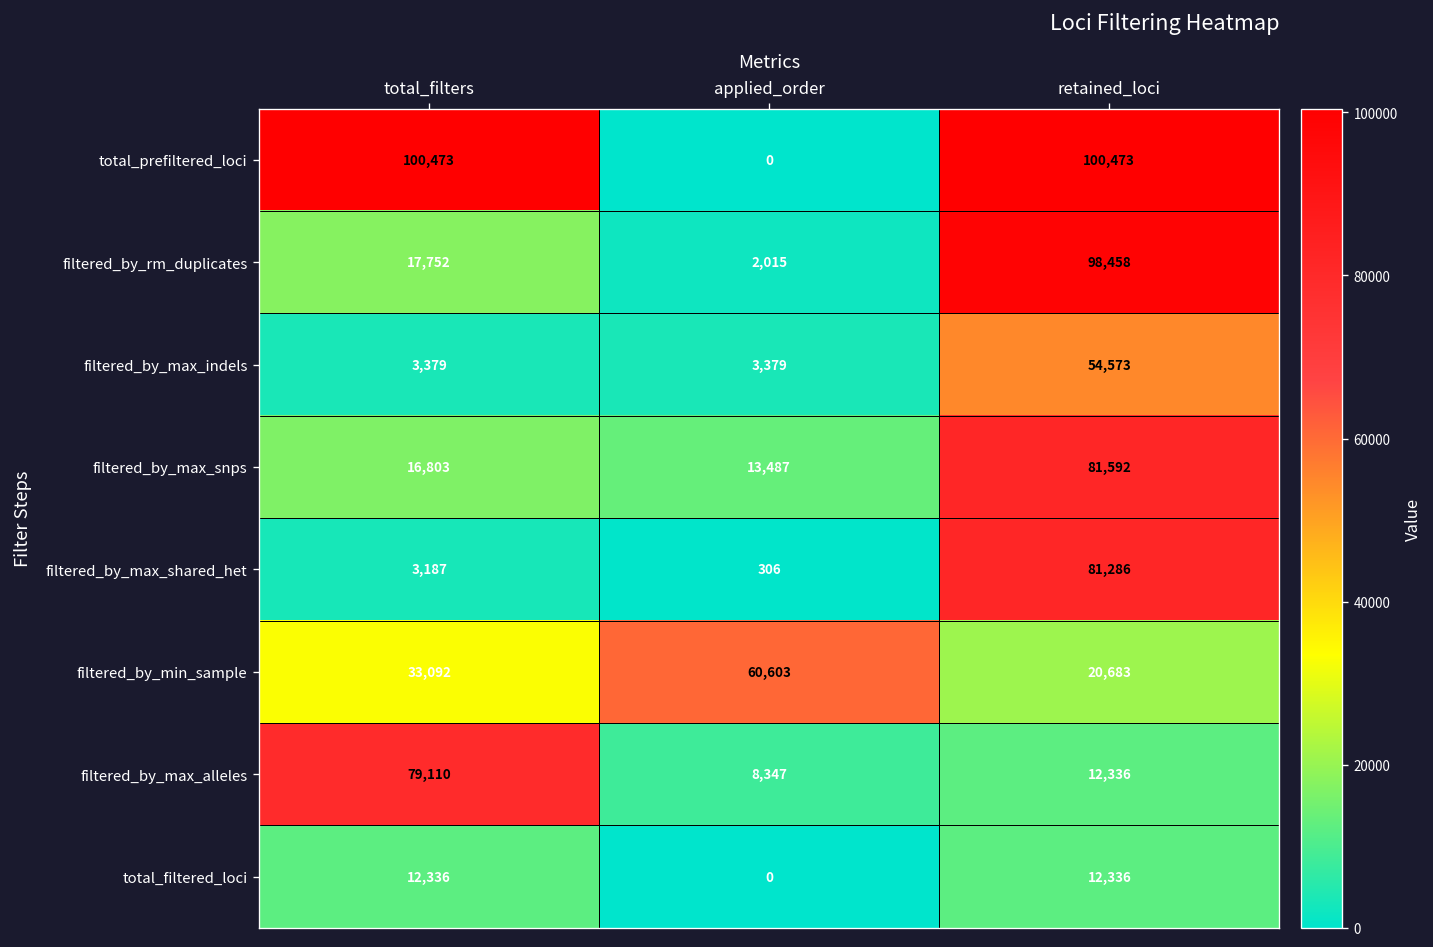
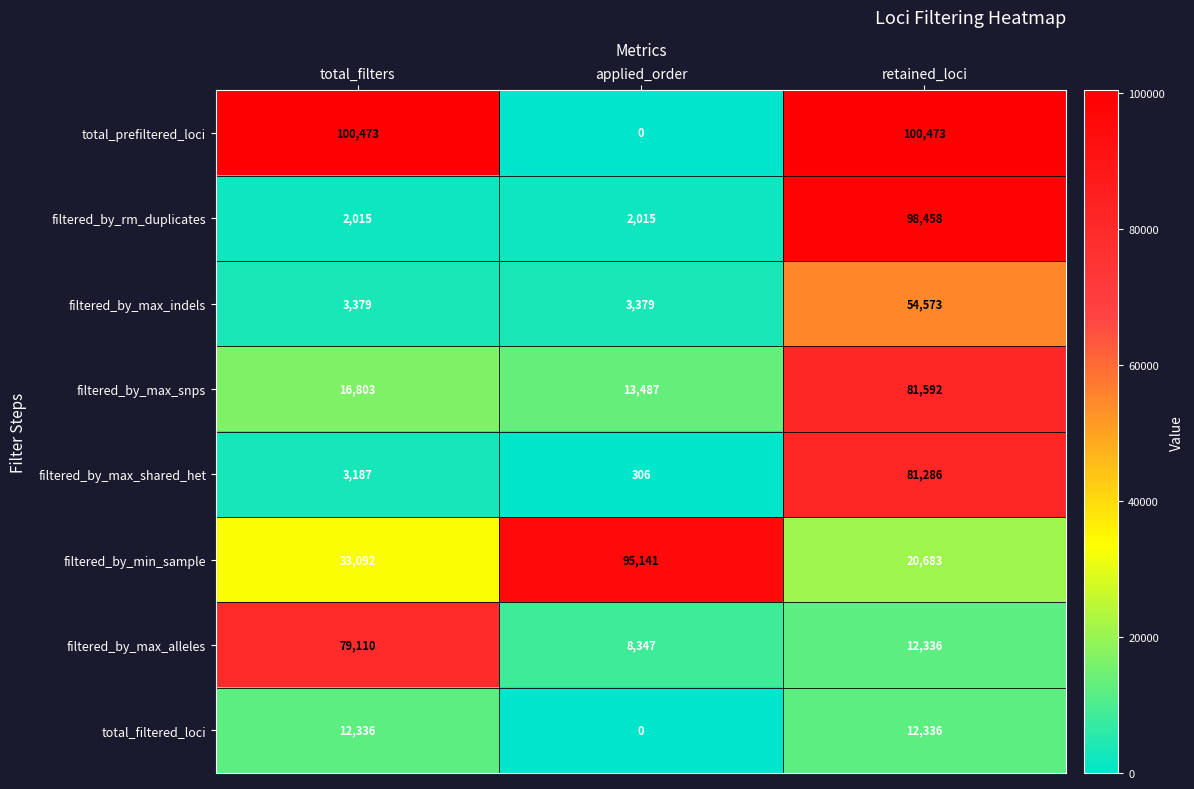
  {
    "total_prefiltered_loci": {
      "total_filters": "100,473",
      "applied_order": "0",
      "retained_loci": "100,473"
    },
    "filtered_by_rm_duplicates": {
-     "total_filters": "17,752",
+     "total_filters": "2,015",
      "applied_order": "2,015",
      "retained_loci": "98,458"
    },
    "filtered_by_max_indels": {
      "total_filters": "3,379",
      "applied_order": "3,379",
      "retained_loci": "54,573"
    },
    "filtered_by_max_snps": {
      "total_filters": "16,803",
      "applied_order": "13,487",
      "retained_loci": "81,592"
    },
    "filtered_by_max_shared_het": {
      "total_filters": "3,187",
      "applied_order": "306",
      "retained_loci": "81,286"
    },
    "filtered_by_min_sample": {
      "total_filters": "33,092",
-     "applied_order": "60,603",
+     "applied_order": "95,141",
      "retained_loci": "20,683"
    },
    "filtered_by_max_alleles": {
      "total_filters": "79,110",
      "applied_order": "8,347",
      "retained_loci": "12,336"
    },
    "total_filtered_loci": {
      "total_filters": "12,336",
      "applied_order": "0",
      "retained_loci": "12,336"
    }
  }
